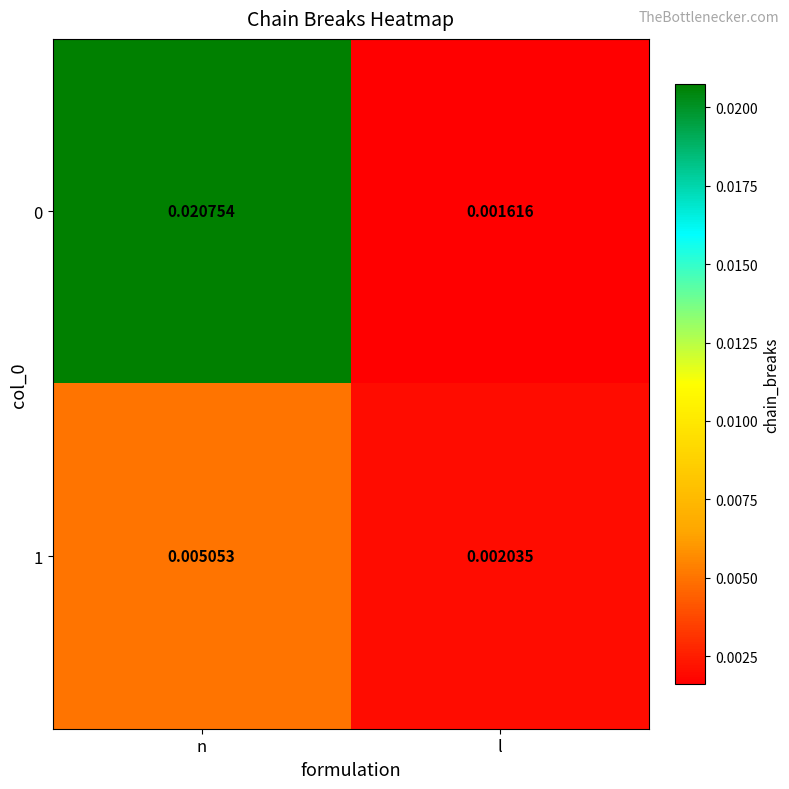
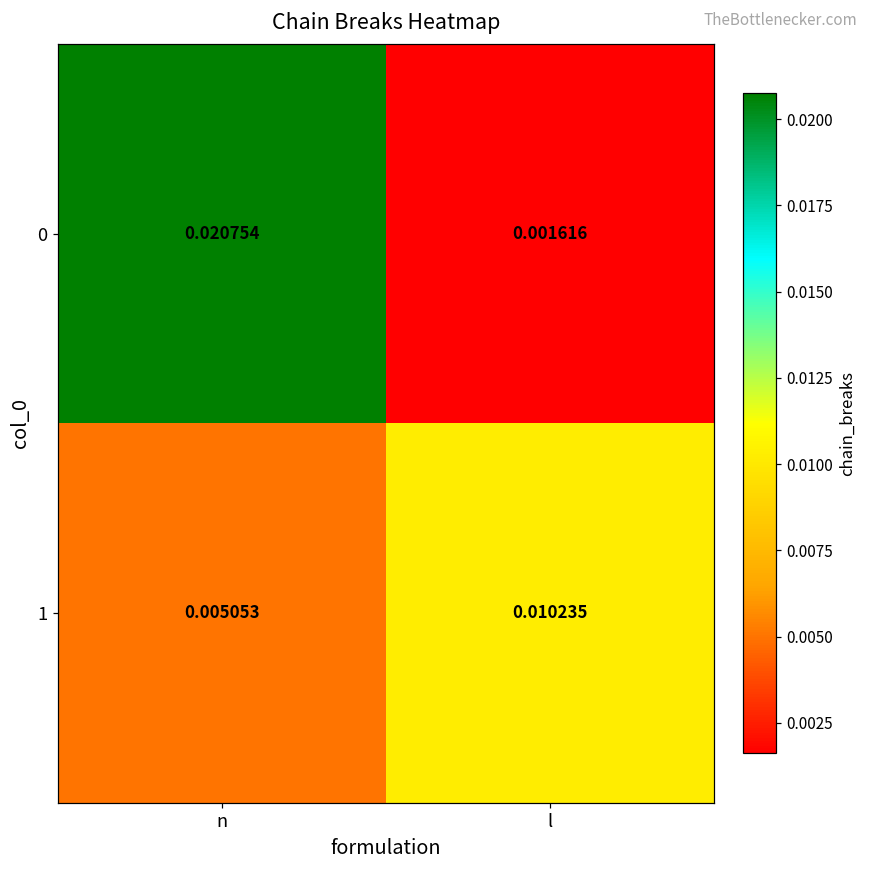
  {
    "0": {
      "n": 0.020754,
      "l": 0.001616
    },
    "1": {
      "n": 0.005053,
-     "l": 0.002035
+     "l": 0.010235
    }
  }
